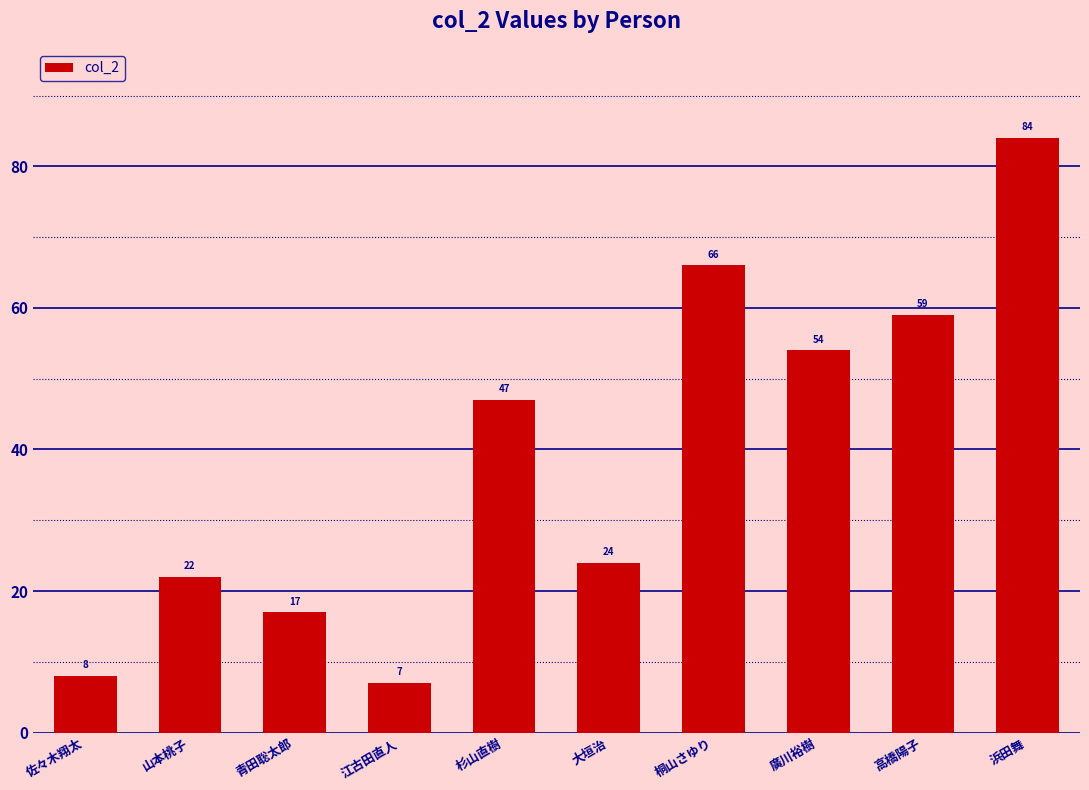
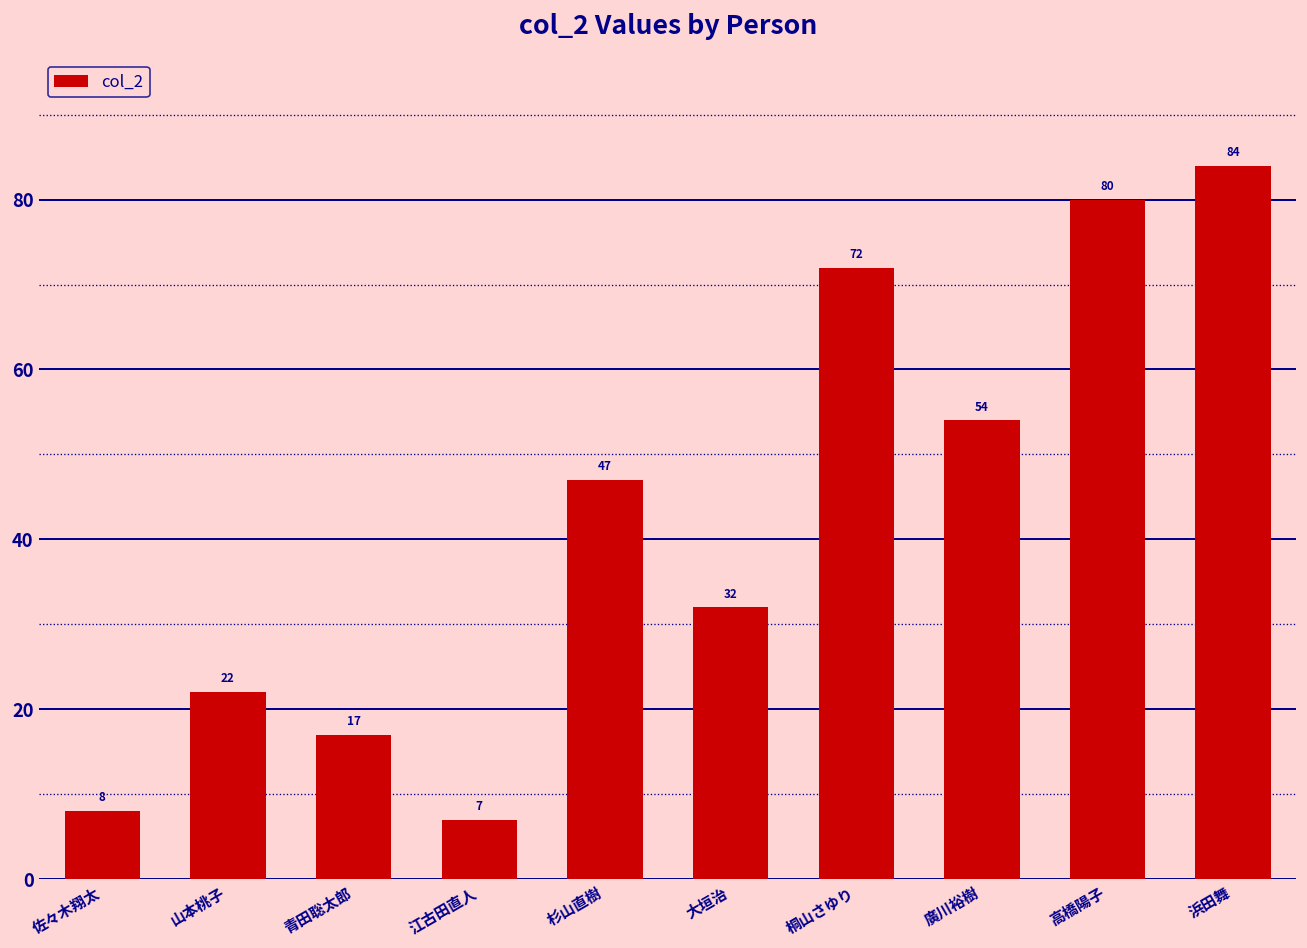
  {
    "佐々木翔太": 8,
    "山本桃子": 22,
    "青田聡太郎": 17,
    "江古田直人": 7,
    "杉山直樹": 47,
-   "大垣治": 24,
-   "桐山さゆり": 66,
+   "大垣治": 32,
+   "桐山さゆり": 72,
    "廣川裕樹": 54,
-   "高橋陽子": 59,
+   "高橋陽子": 80,
    "浜田舞": 84
  }
